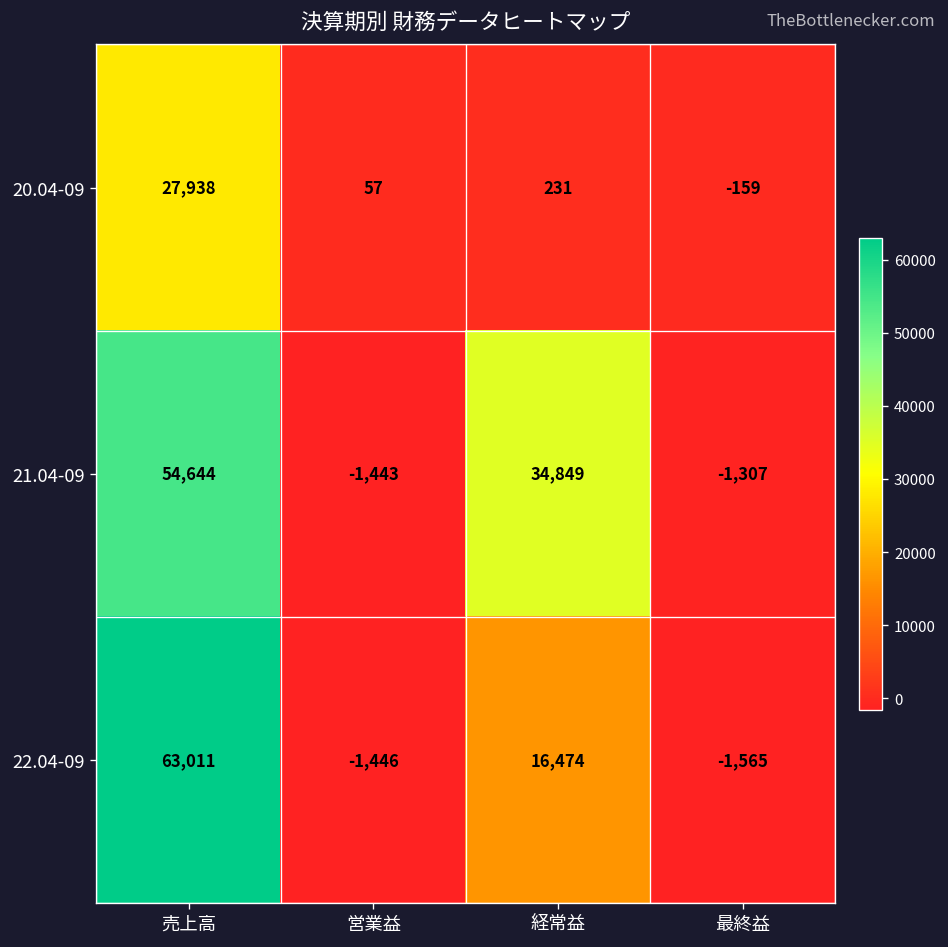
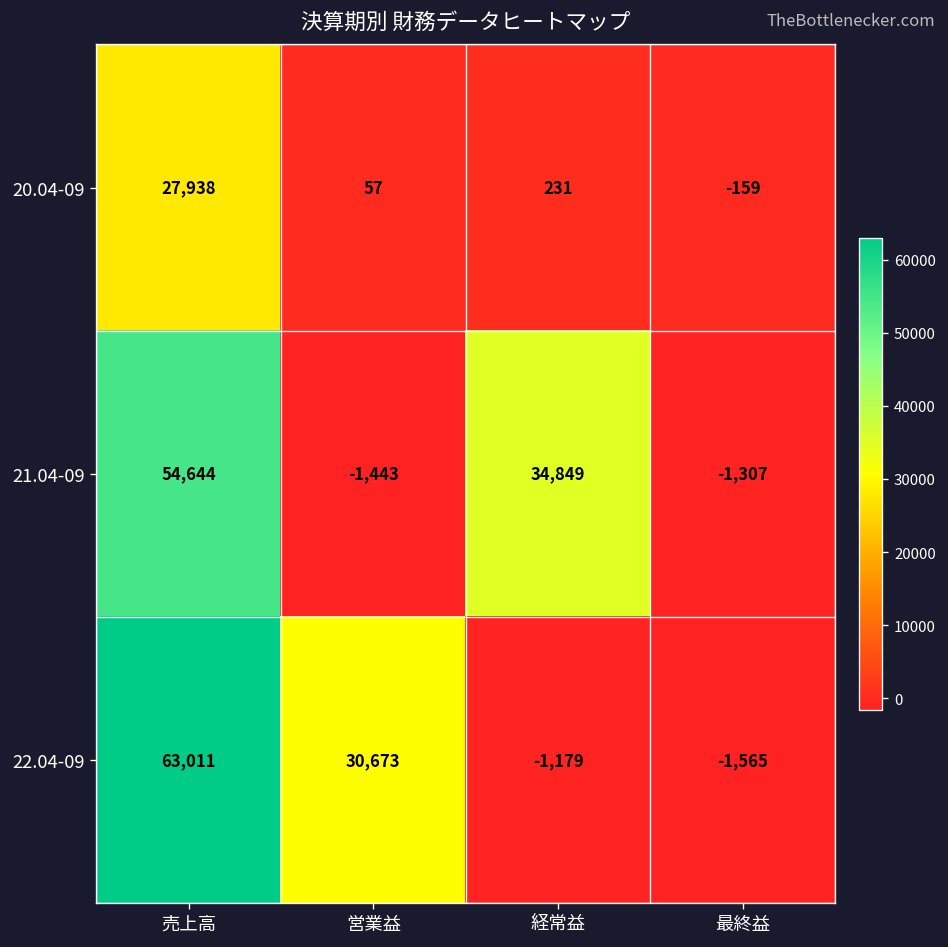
  {
    "20.04-09": {
      "売上高": "27,938",
      "営業益": "57",
      "経常益": "231",
      "最終益": "-159"
    },
    "21.04-09": {
      "売上高": "54,644",
      "営業益": "-1,443",
      "経常益": "34,849",
      "最終益": "-1,307"
    },
    "22.04-09": {
      "売上高": "63,011",
-     "営業益": "-1,446",
-     "経常益": "16,474",
+     "営業益": "30,673",
+     "経常益": "-1,179",
      "最終益": "-1,565"
    }
  }
